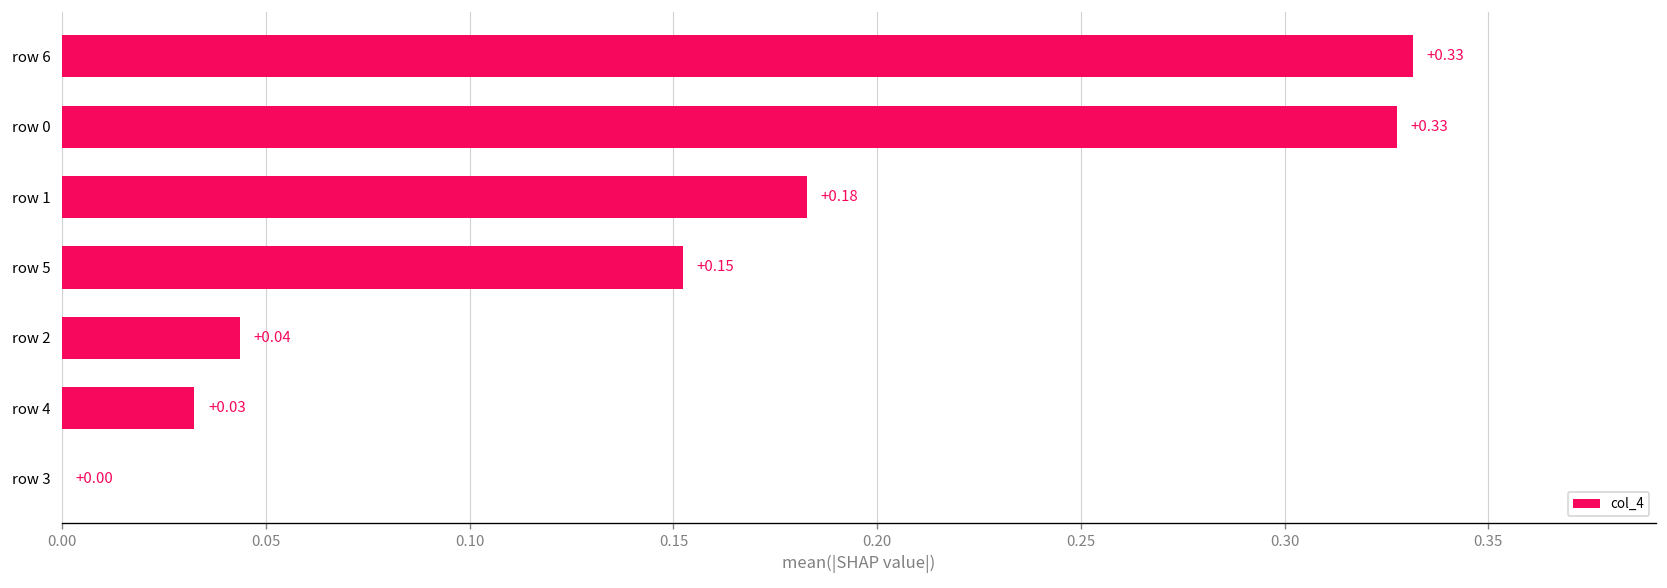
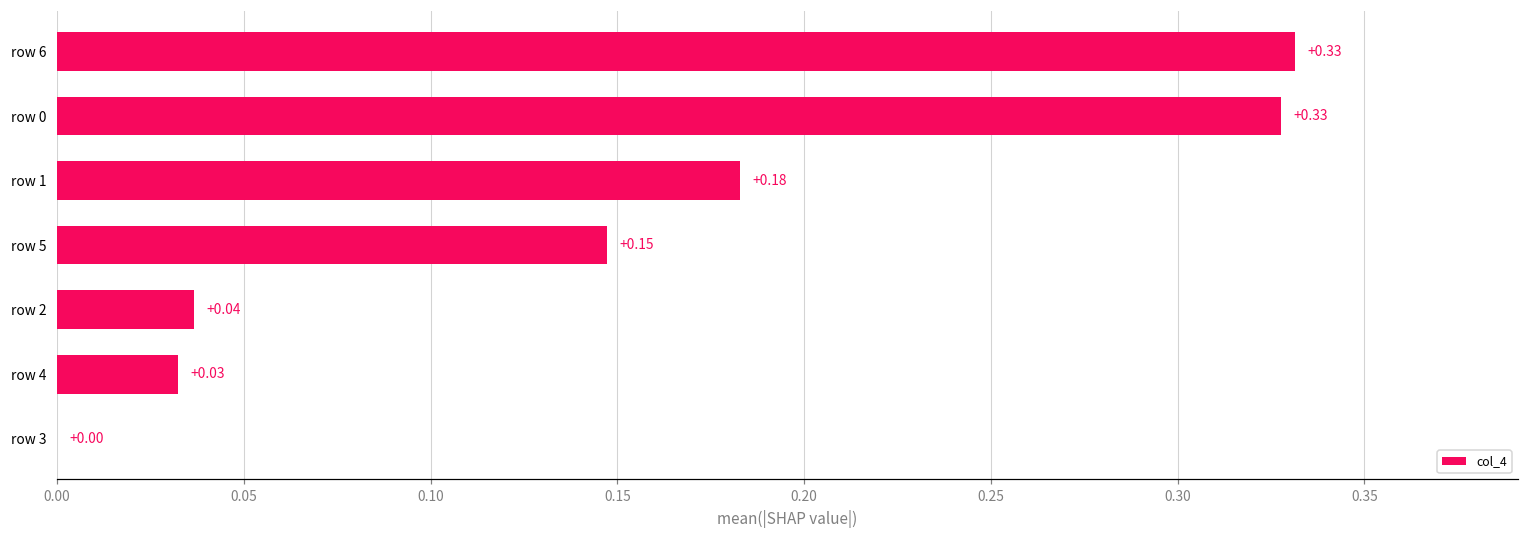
  {
-   "row 5": 0.152,
-   "row 2": 0.044
+   "row 5": 0.147,
+   "row 2": 0.037
  }
